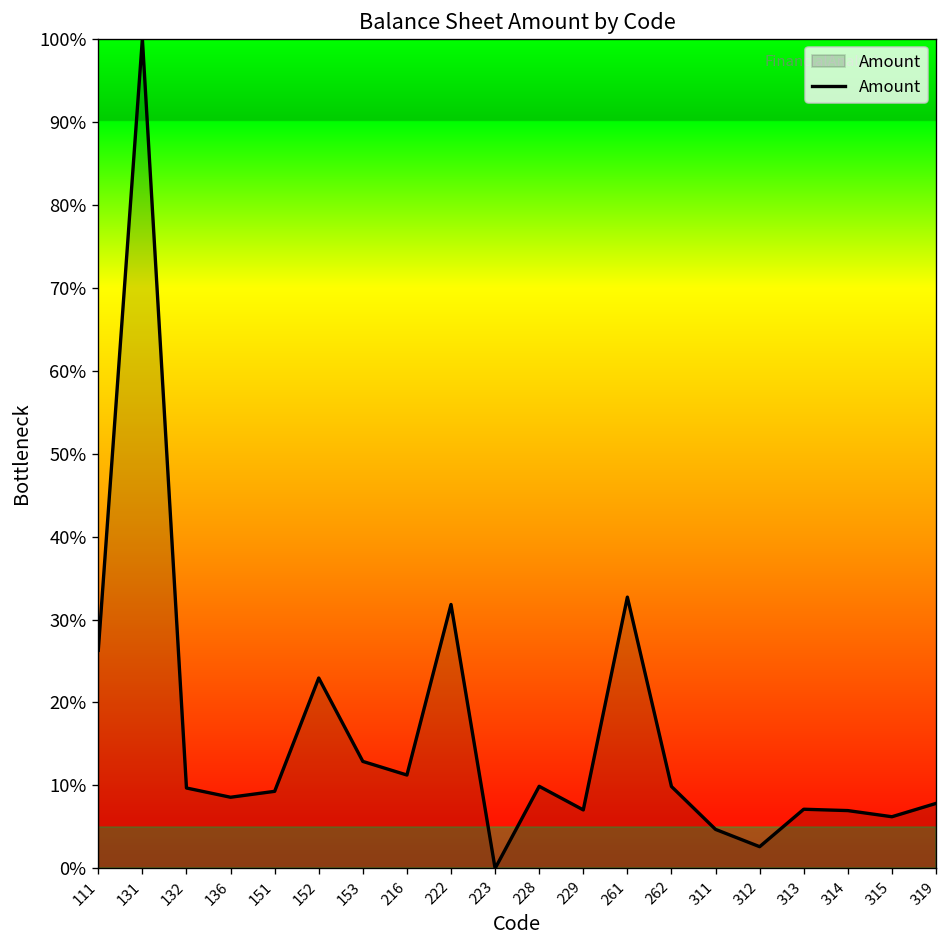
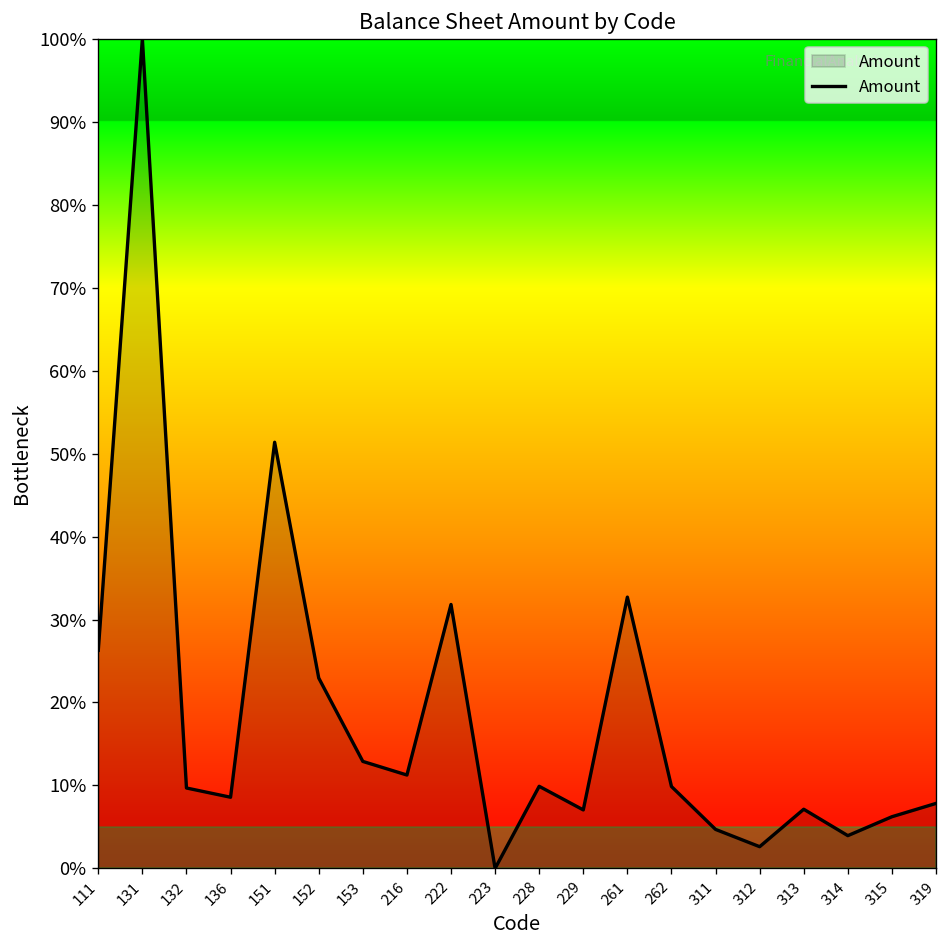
  {
    "111": "26%",
    "131": "100%",
    "132": "10%",
    "136": "9%",
-   "151": "9%",
+   "151": "51%",
    "152": "23%",
    "153": "13%",
    "216": "11%",
    "222": "32%",
    "223": "0%",
    "228": "10%",
    "229": "7%",
    "261": "33%",
    "262": "10%",
    "311": "5%",
    "312": "3%",
    "313": "7%",
-   "314": "7%",
+   "314": "4%",
    "315": "6%",
    "319": "8%"
  }
